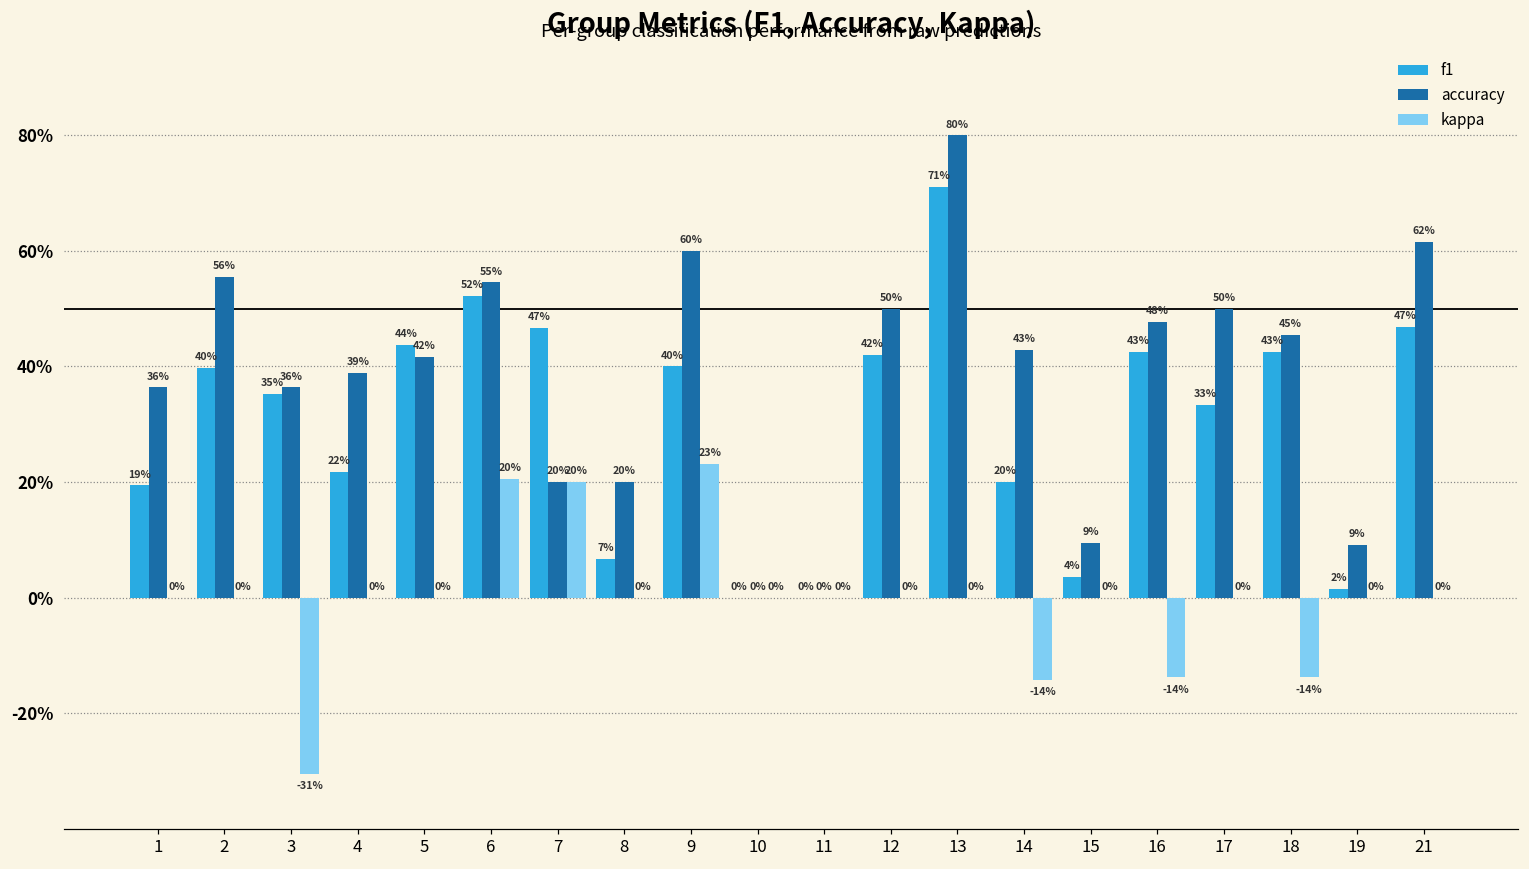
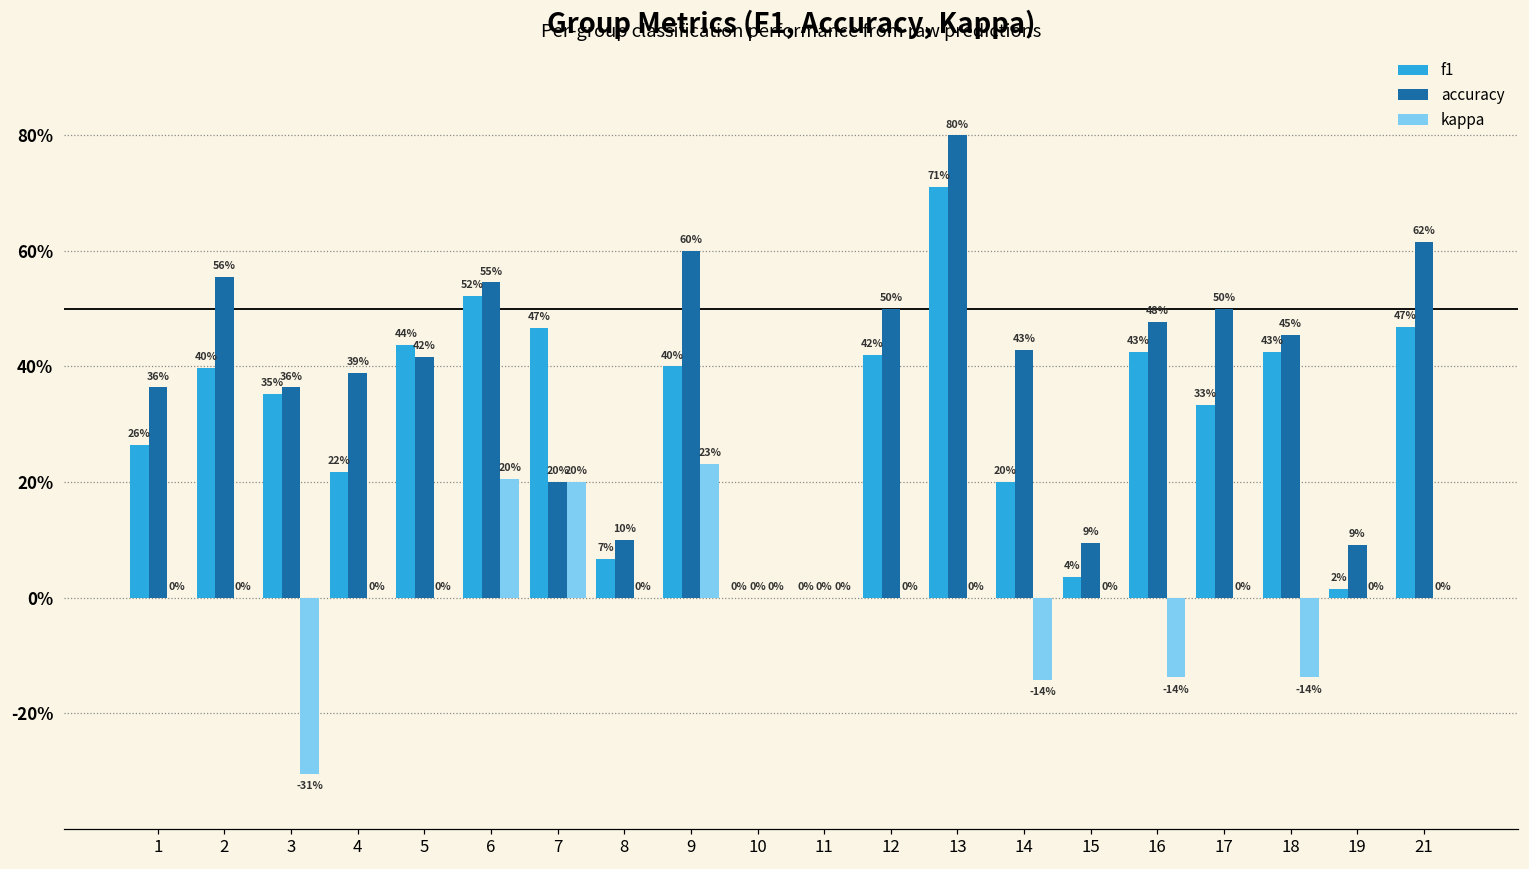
  {
    "f1": {
-     "1": "19%",
+     "1": "26%",
      "2": "40%",
      "3": "35%",
      "4": "22%",
      "5": "44%",
      "6": "52%",
      "7": "47%",
      "8": "7%",
      "9": "40%",
      "10": "0%",
      "11": "0%",
      "12": "42%",
      "13": "71%",
      "14": "20%",
      "15": "4%",
      "16": "43%",
      "17": "33%",
      "18": "43%",
      "19": "2%",
      "21": "47%"
    },
    "accuracy": {
      "1": "36%",
      "2": "56%",
      "3": "36%",
      "4": "39%",
      "5": "42%",
      "6": "55%",
-     "8": "20%",
+     "8": "10%",
      "9": "60%",
      "10": "0%",
      "11": "0%",
      "12": "50%",
      "13": "80%",
      "14": "43%",
      "15": "9%",
      "16": "48%",
      "17": "50%",
      "18": "45%",
      "19": "9%",
      "21": "62%"
    },
    "kappa": {
      "1": "0%",
      "2": "0%",
      "3": "-31%",
      "4": "0%",
      "5": "0%",
      "6": "20%",
      "8": "0%",
      "9": "23%",
      "10": "0%",
      "11": "0%",
      "12": "0%",
      "13": "0%",
      "14": "-14%",
      "15": "0%",
      "16": "-14%",
      "17": "0%",
      "18": "-14%",
      "19": "0%",
      "21": "0%"
    }
  }
